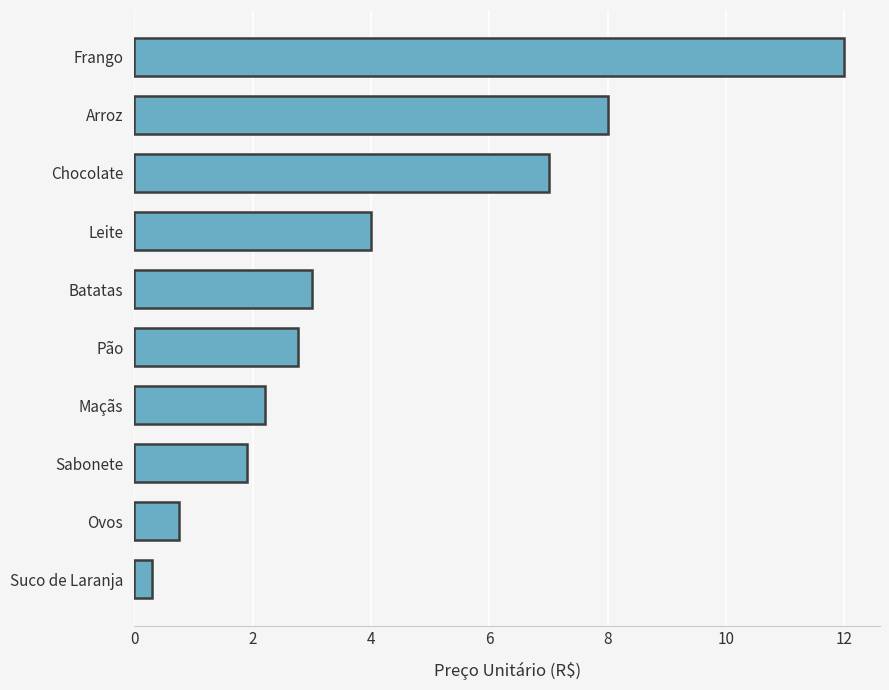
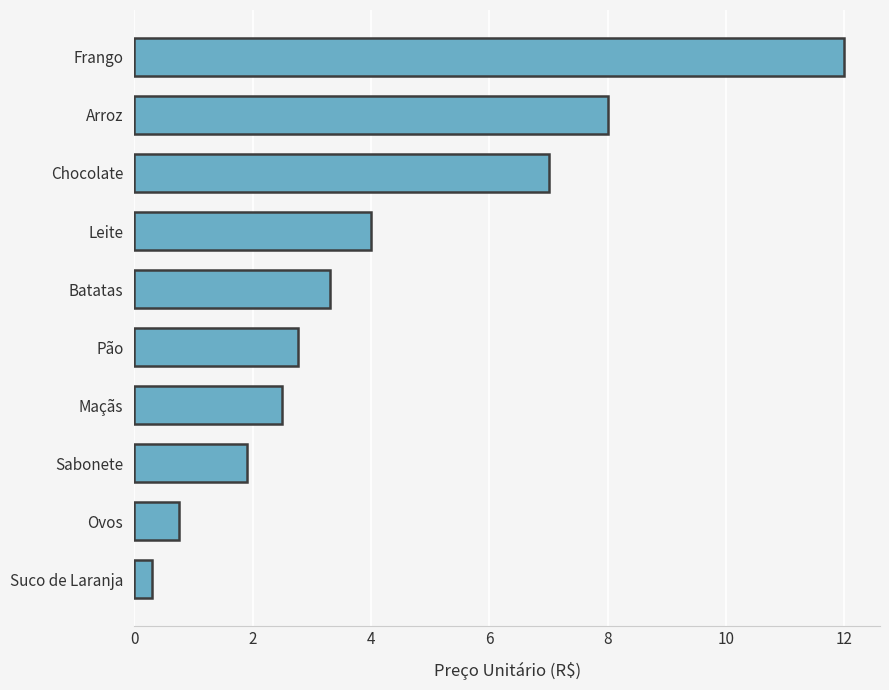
  {
    "Frango": 12.0,
    "Arroz": 8.0,
    "Chocolate": 7.0,
    "Leite": 4.0,
-   "Batatas": 3.0,
+   "Batatas": 3.3,
    "Pão": 2.8,
-   "Maçãs": 2.2,
+   "Maçãs": 2.5,
    "Sabonete": 1.9,
    "Ovos": 0.8,
    "Suco de Laranja": 0.3
  }
